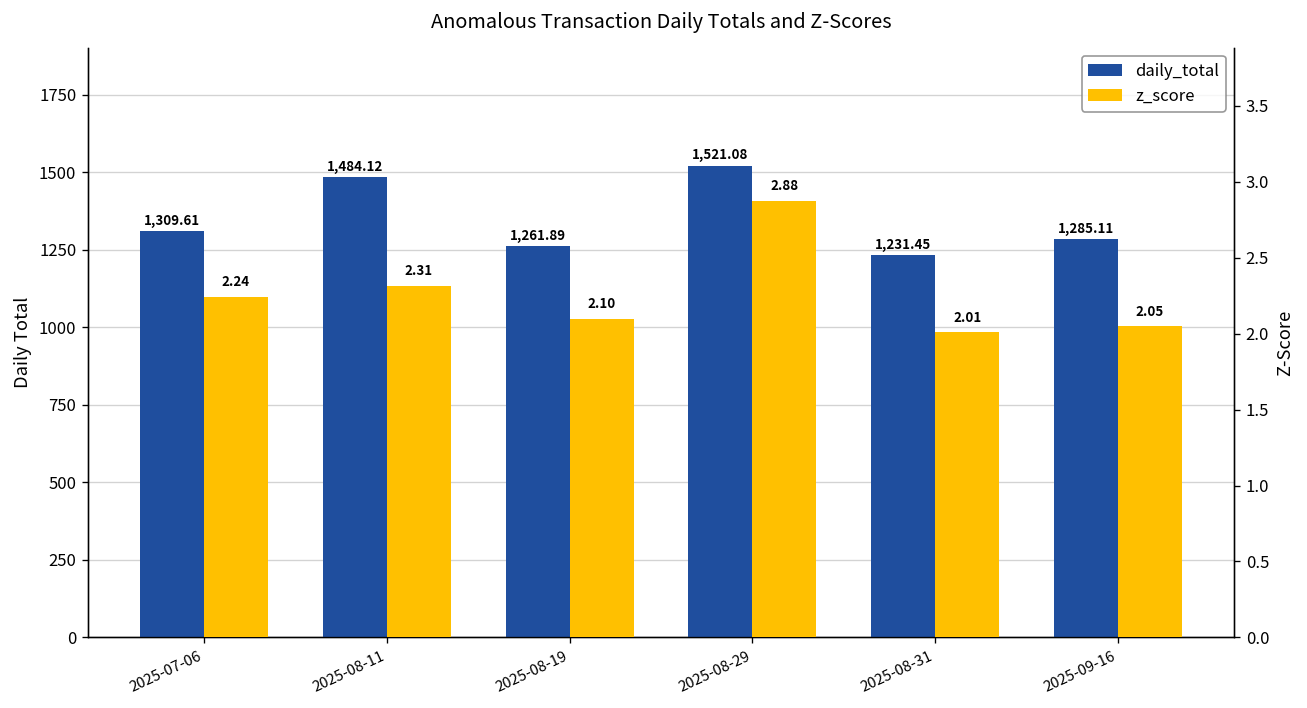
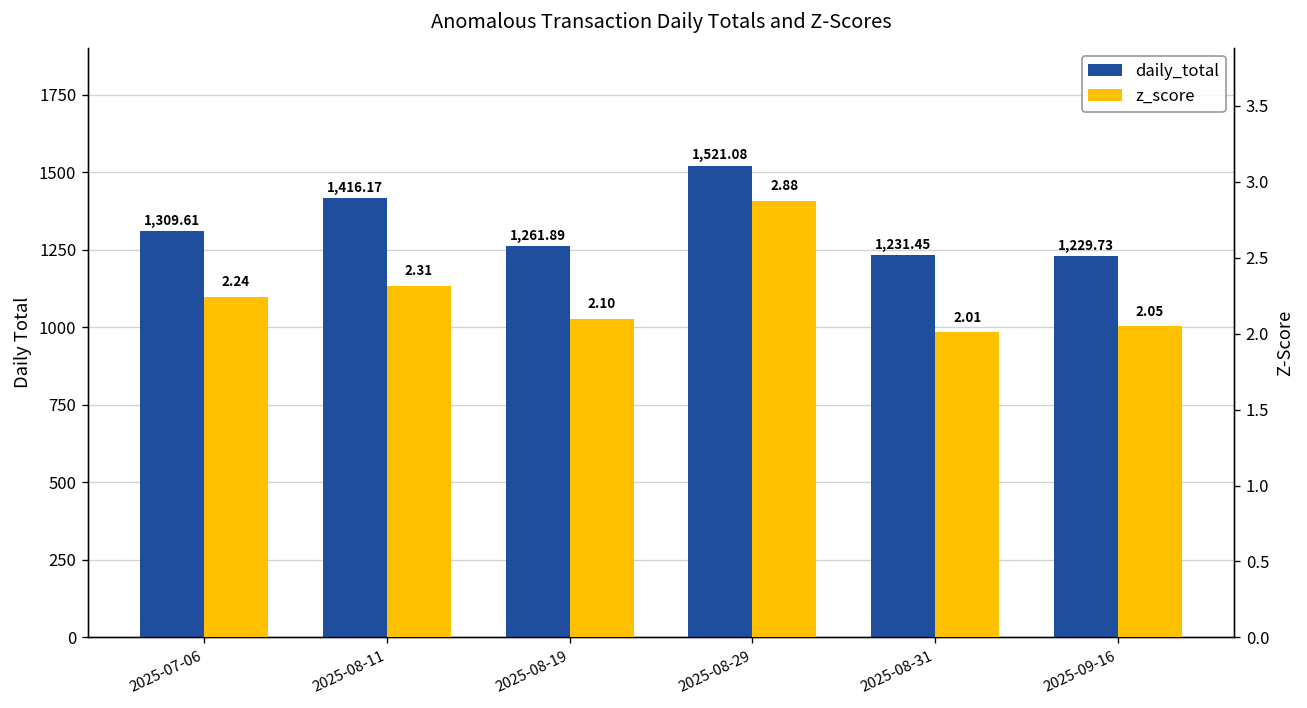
  {
    "daily_total": {
      "2025-07-06": "1,309.61",
-     "2025-08-11": "1,484.12",
+     "2025-08-11": "1,416.17",
      "2025-08-19": "1,261.89",
      "2025-08-29": "1,521.08",
      "2025-08-31": "1,231.45",
-     "2025-09-16": "1,285.11"
+     "2025-09-16": "1,229.73"
    },
    "z_score": {
      "2025-07-06": "2.24",
      "2025-08-11": "2.31",
      "2025-08-19": "2.10",
      "2025-08-29": "2.88",
      "2025-08-31": "2.01",
      "2025-09-16": "2.05"
    }
  }
